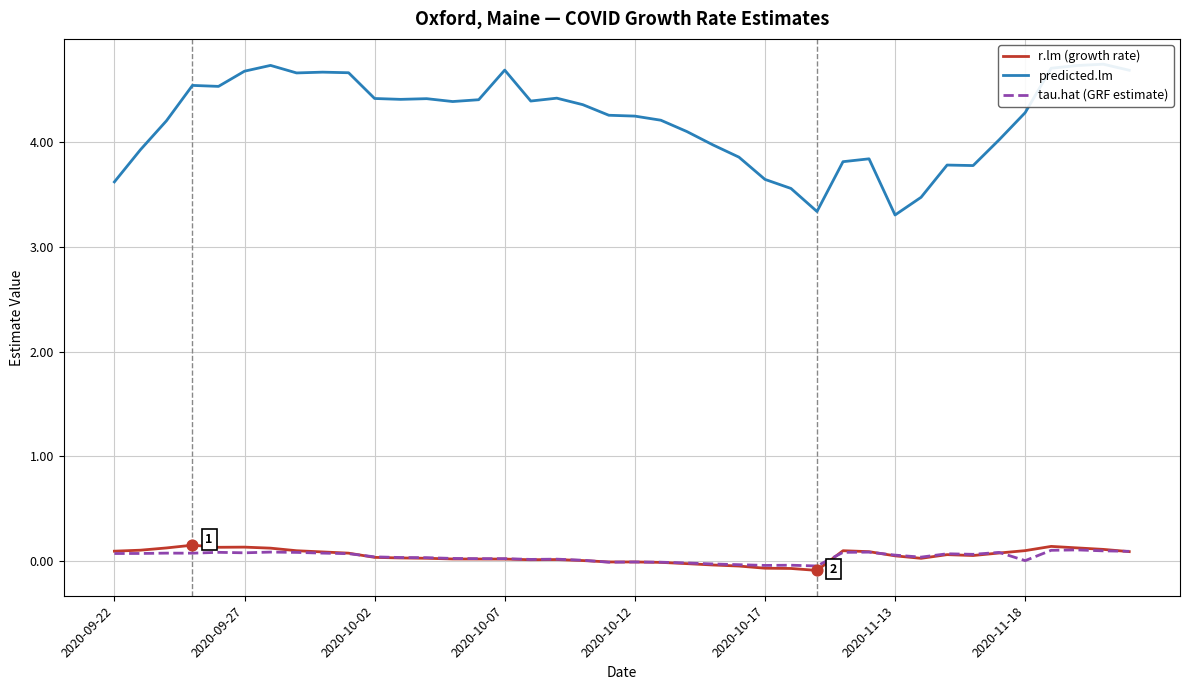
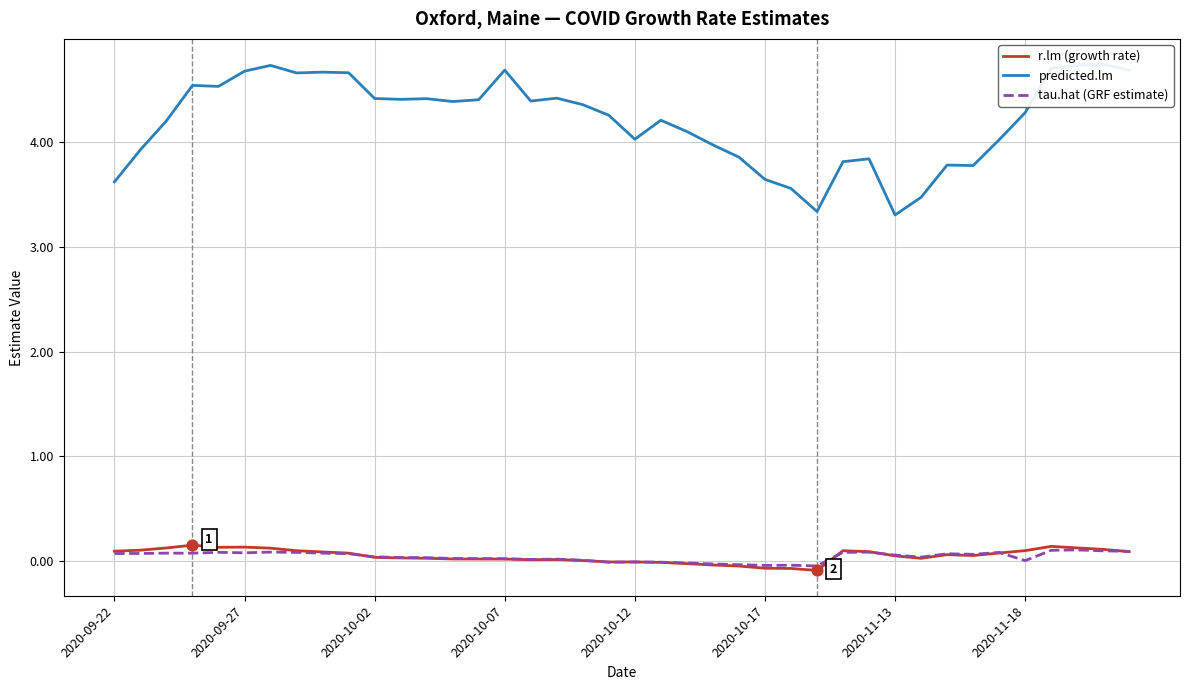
  {
    "predicted.lm": {
      "2020-09-22": 3.62,
      "2020-09-27": 4.68,
      "2020-10-02": 4.42,
      "2020-10-07": 4.69,
-     "2020-10-12": 4.25,
+     "2020-10-12": 4.03,
      "2020-10-17": 3.65,
      "2020-11-13": 3.31,
      "2020-11-18": 4.28
    },
    "tau.hat (GRF estimate)": {
      "2020-09-27": 0.08,
      "2020-10-17": -0.04,
      "2020-11-18": 0.00
    }
  }
